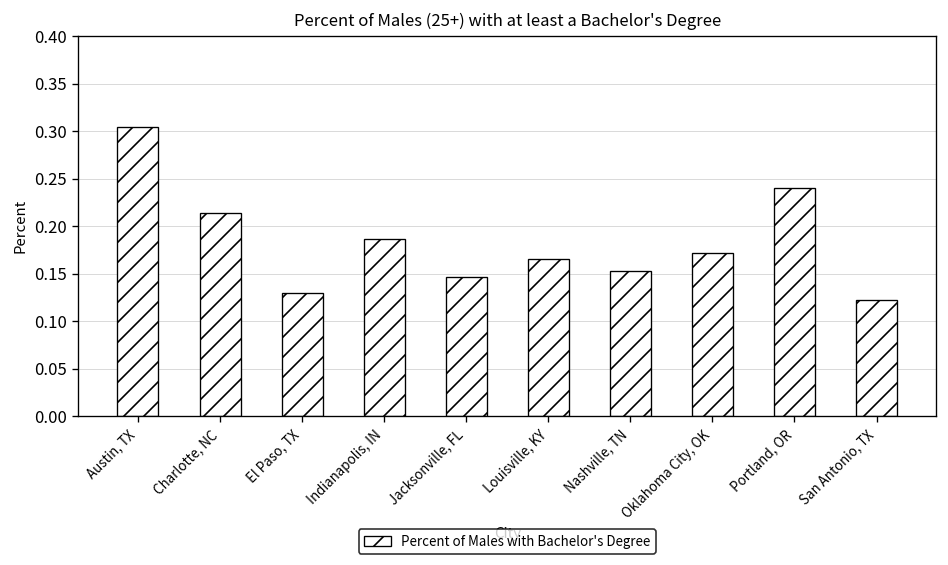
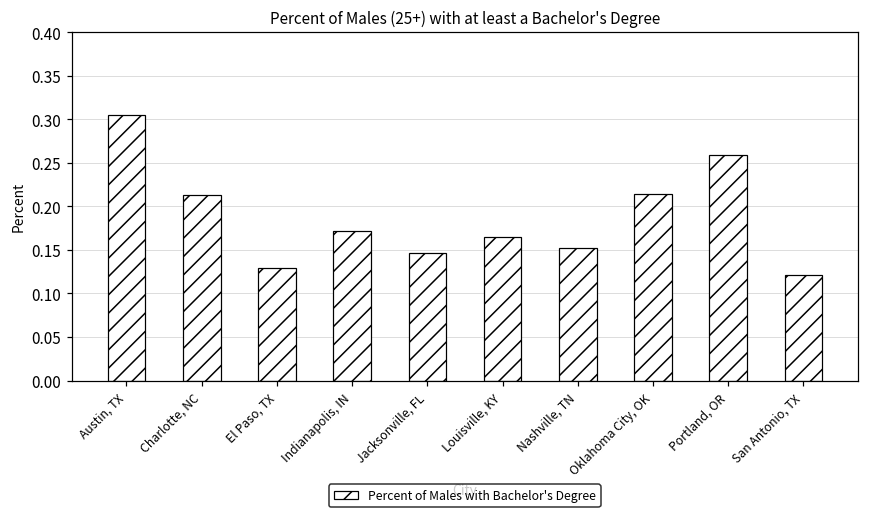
  {
    "Austin, TX": 0.30,
    "Charlotte, NC": 0.21,
    "El Paso, TX": 0.13,
-   "Indianapolis, IN": 0.19,
+   "Indianapolis, IN": 0.17,
    "Jacksonville, FL": 0.15,
    "Louisville, KY": 0.17,
    "Nashville, TN": 0.15,
-   "Oklahoma City, OK": 0.17,
-   "Portland, OR": 0.24,
+   "Oklahoma City, OK": 0.21,
+   "Portland, OR": 0.26,
    "San Antonio, TX": 0.12
  }
